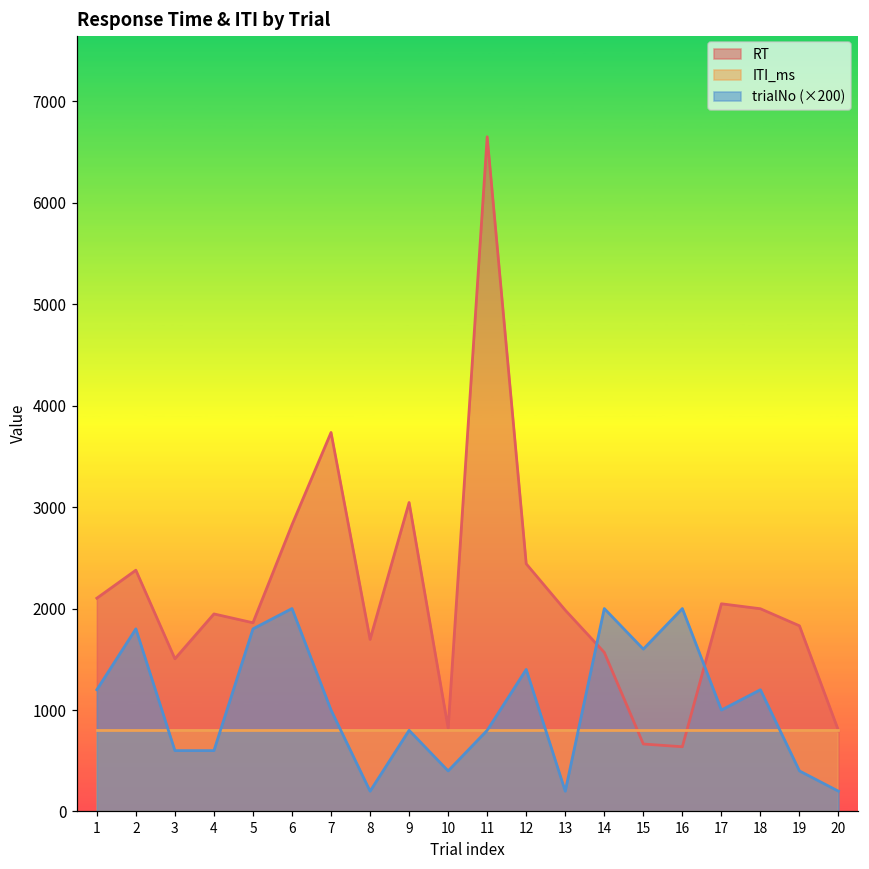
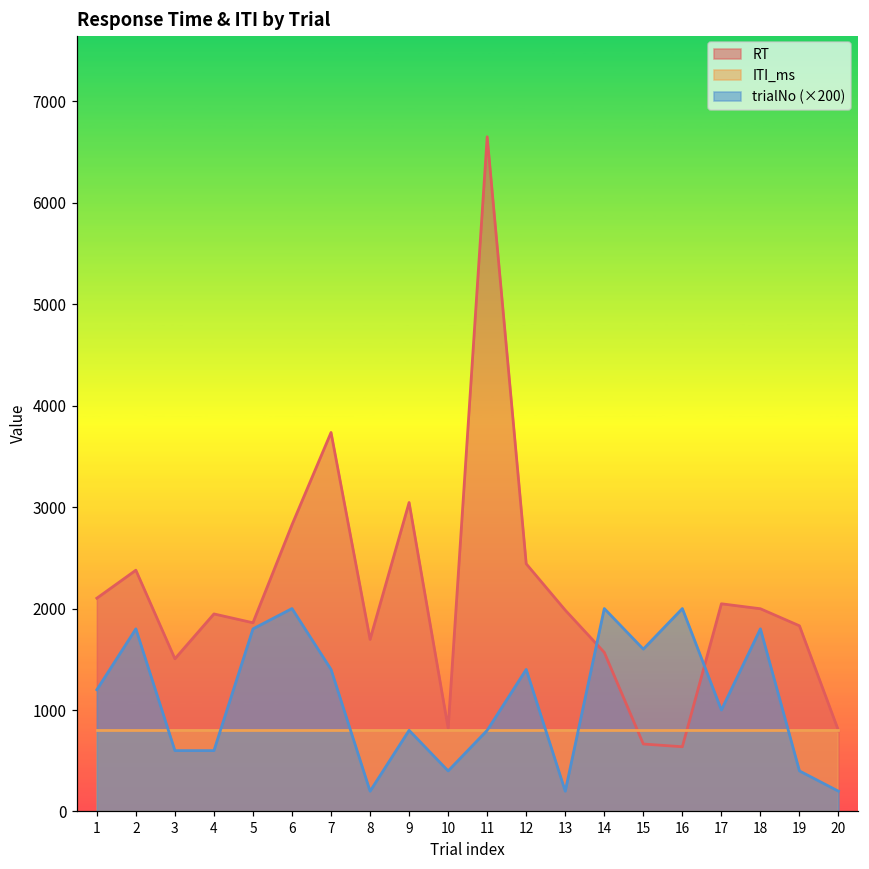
  {
    "trialNo (×200)": {
      "1": 1200,
      "2": 1800,
      "3": 600,
      "4": 600,
      "5": 1800,
      "6": 2000,
-     "7": 1000,
+     "7": 1400,
      "8": 200,
      "10": 400,
      "12": 1400,
      "13": 200,
      "14": 2000,
      "15": 1600,
      "16": 2000,
      "17": 1000,
-     "18": 1200,
+     "18": 1800,
      "19": 400,
      "20": 200
    }
  }
